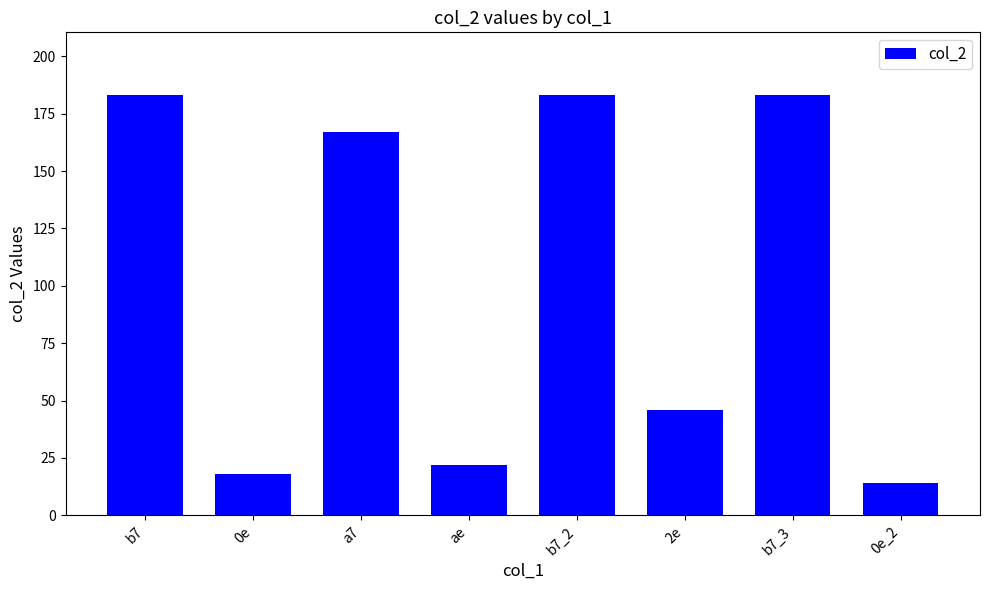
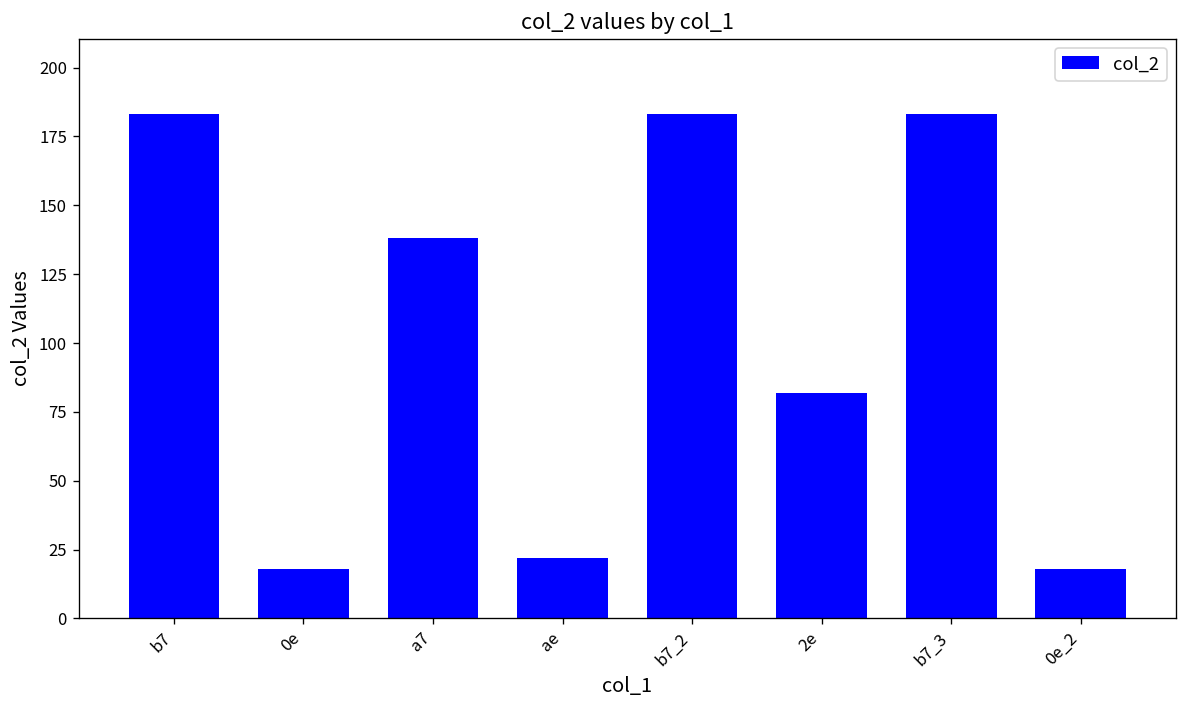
  {
    "b7": 183,
    "0e": 18,
-   "a7": 167,
+   "a7": 138,
    "ae": 22,
    "b7_2": 183,
-   "2e": 46,
+   "2e": 82,
    "b7_3": 183,
-   "0e_2": 14
+   "0e_2": 18
  }
